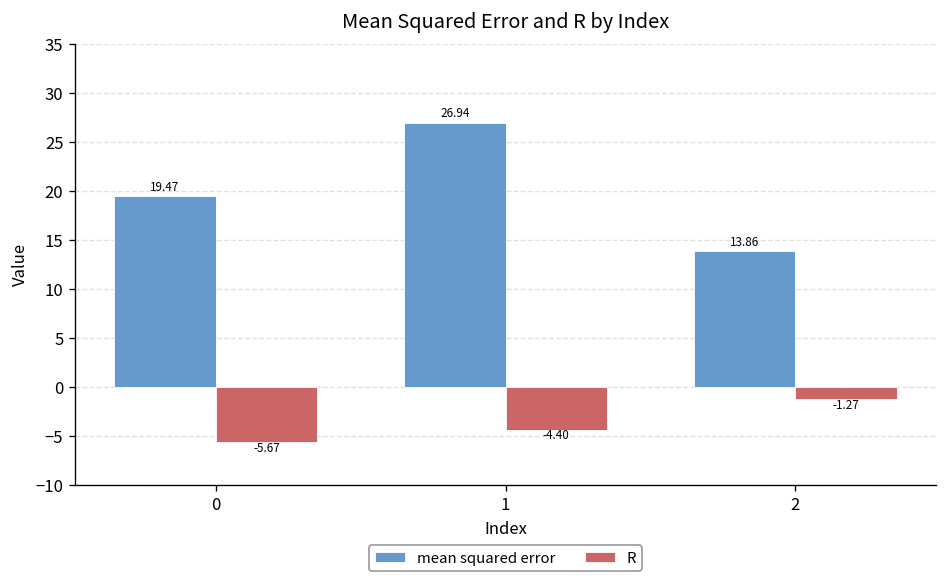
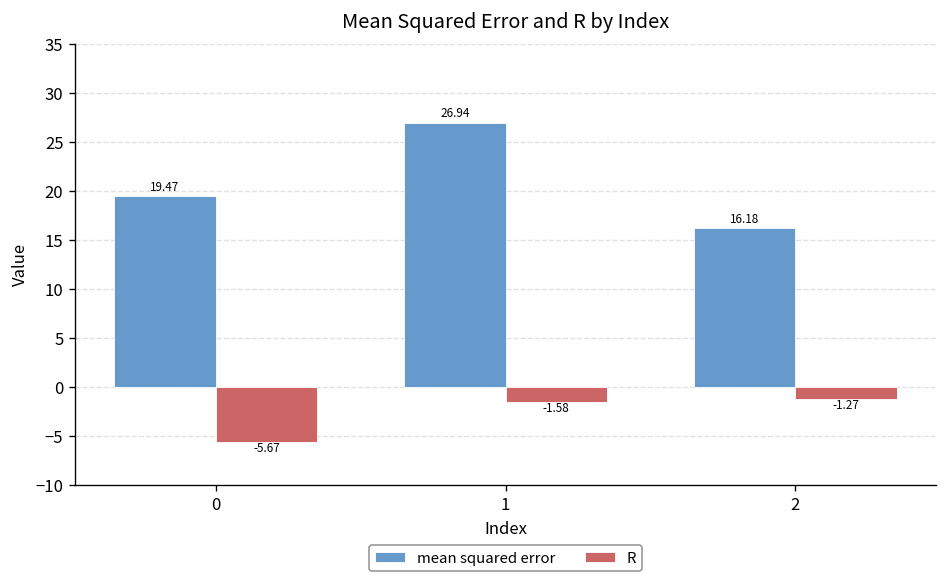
  {
    "mean squared error": {
      "0": 19.47,
      "1": 26.94,
-     "2": 13.86
+     "2": 16.18
    },
    "R": {
      "0": -5.67,
-     "1": -4.40,
+     "1": -1.58,
      "2": -1.27
    }
  }
